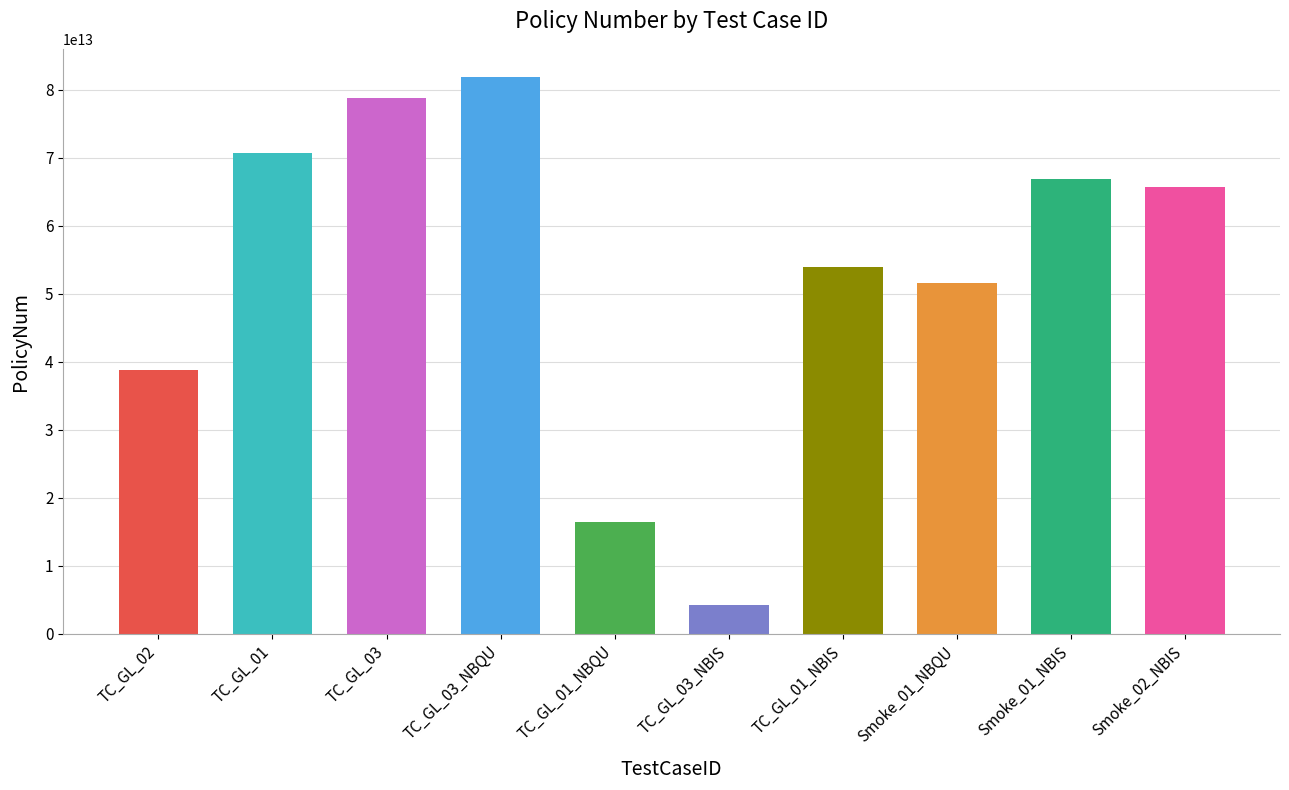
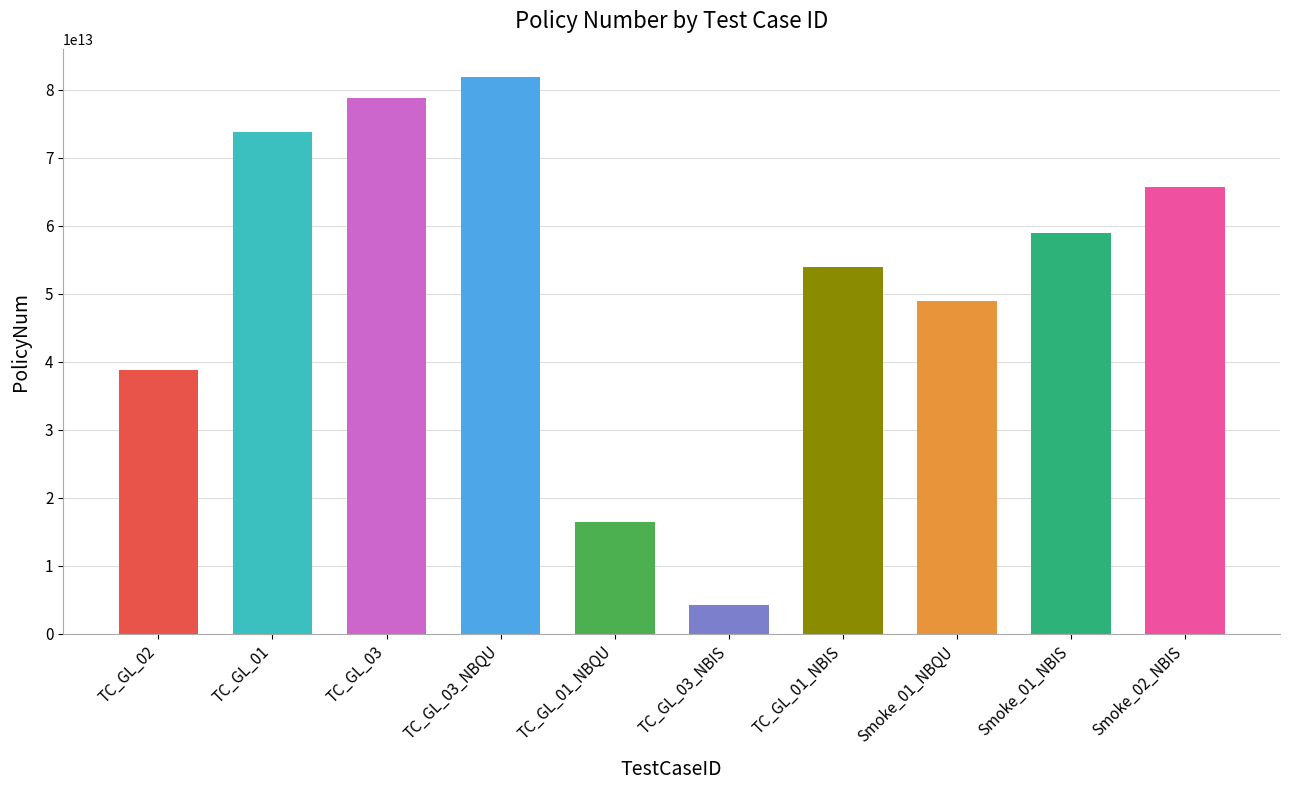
  {
    "TC_GL_02": 39000000000000,
-   "TC_GL_01": 71000000000000,
+   "TC_GL_01": 74000000000000,
    "TC_GL_03": 79000000000000,
    "TC_GL_03_NBQU": 82000000000000,
    "TC_GL_01_NBQU": 16000000000000,
    "TC_GL_03_NBIS": 4000000000000,
    "TC_GL_01_NBIS": 54000000000000,
-   "Smoke_01_NBQU": 52000000000000,
-   "Smoke_01_NBIS": 67000000000000,
+   "Smoke_01_NBQU": 49000000000000,
+   "Smoke_01_NBIS": 59000000000000,
    "Smoke_02_NBIS": 66000000000000
  }
